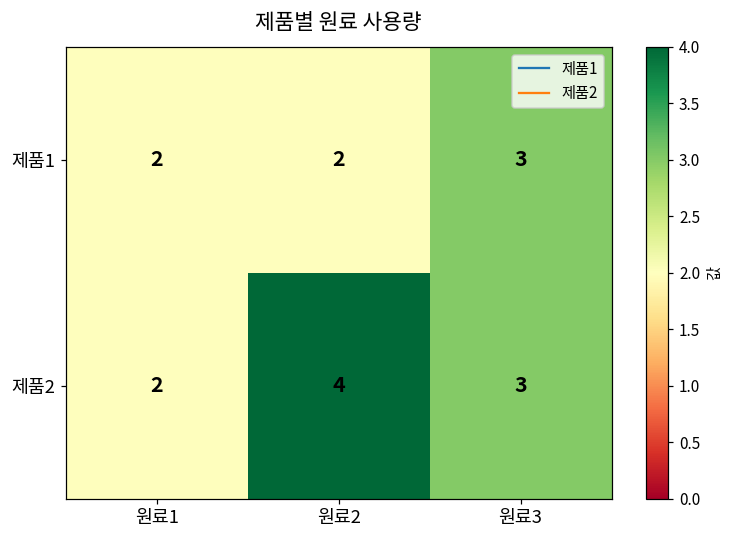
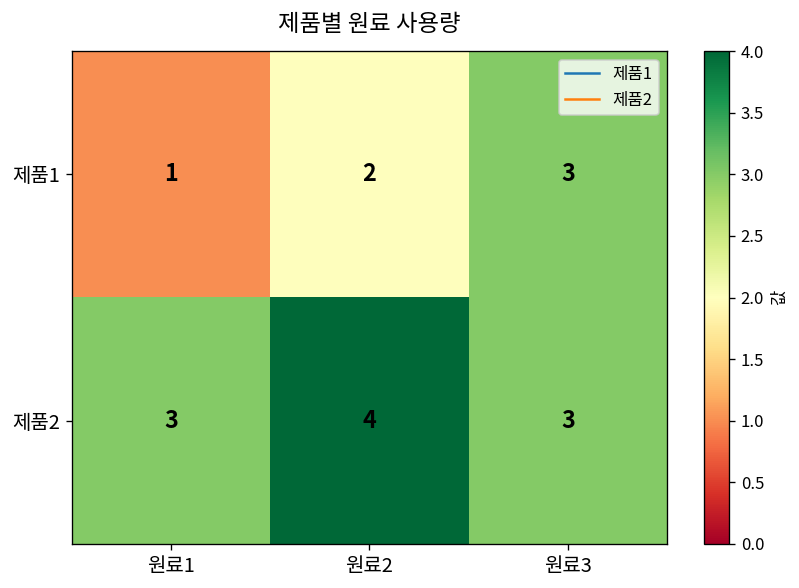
  {
    "제품1": {
-     "원료1": 2,
+     "원료1": 1,
      "원료2": 2,
      "원료3": 3
    },
    "제품2": {
-     "원료1": 2,
+     "원료1": 3,
      "원료2": 4,
      "원료3": 3
    }
  }
